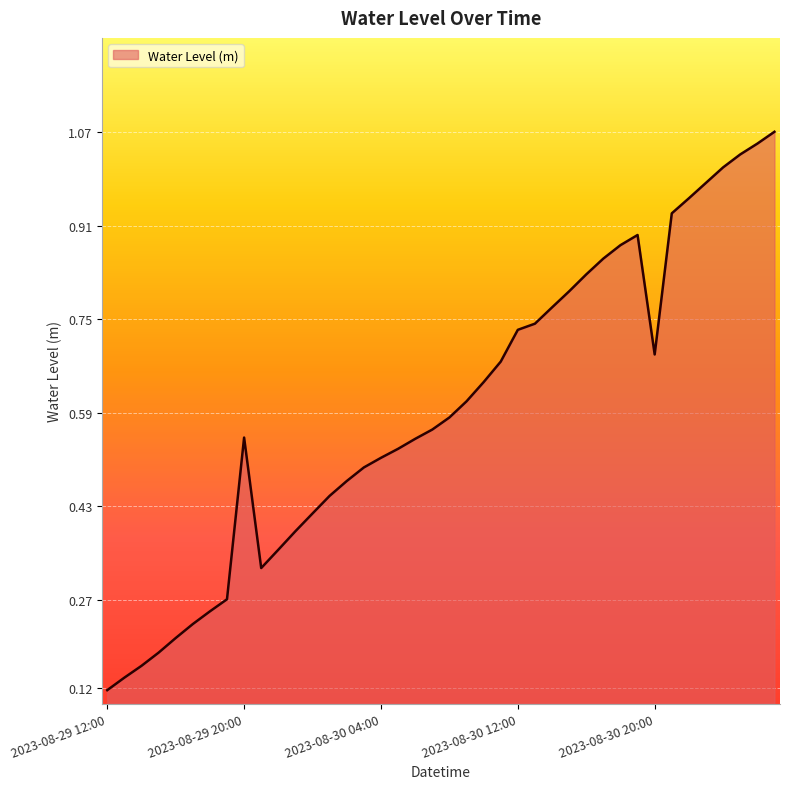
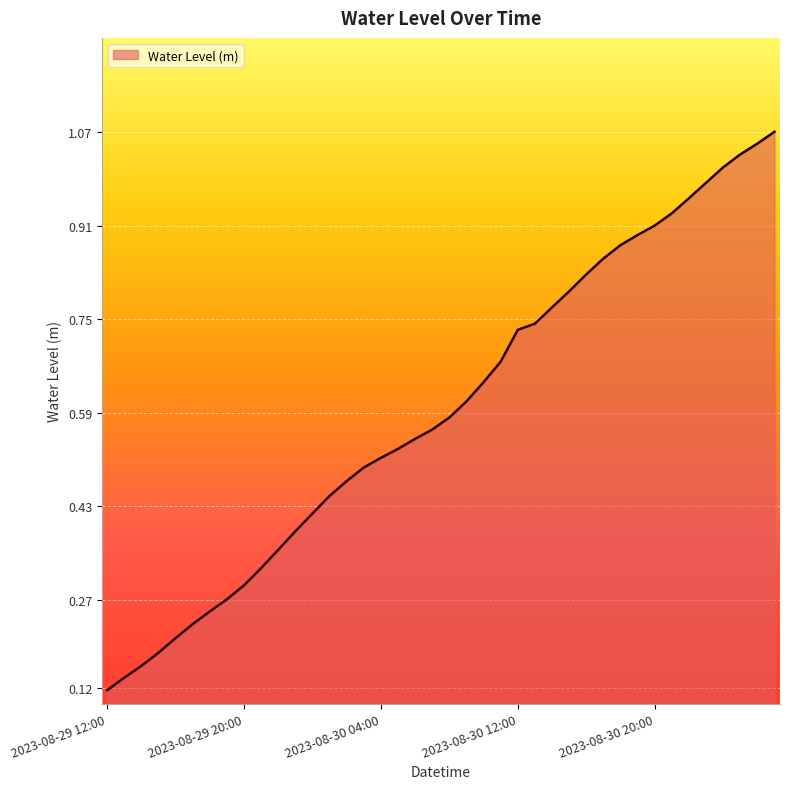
  {
    "2023-08-29 12:00": 0.12,
-   "2023-08-29 20:00": 0.55,
+   "2023-08-29 20:00": 0.30,
    "2023-08-30 04:00": 0.51,
    "2023-08-30 12:00": 0.73,
-   "2023-08-30 20:00": 0.69
+   "2023-08-30 20:00": 0.91
  }
